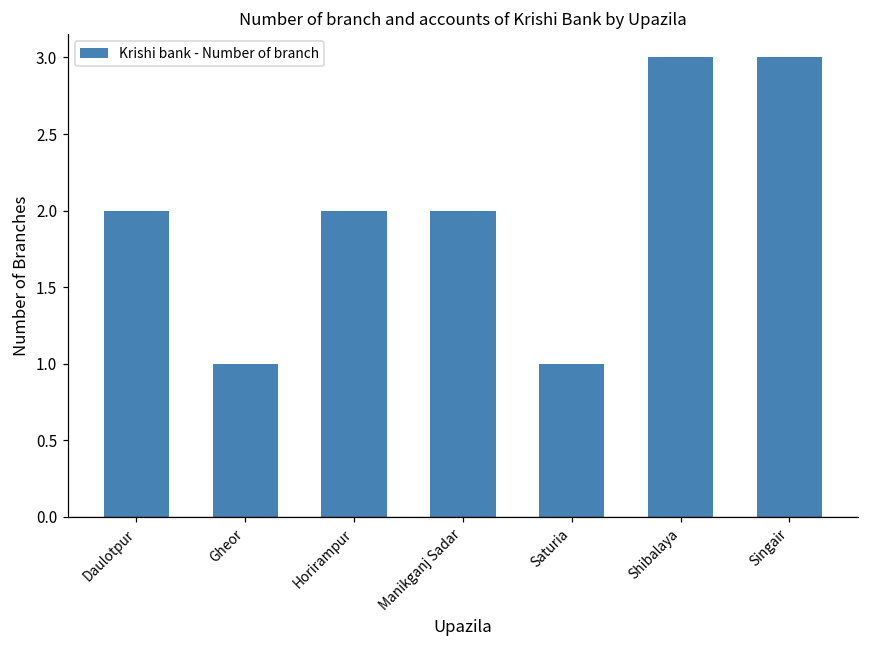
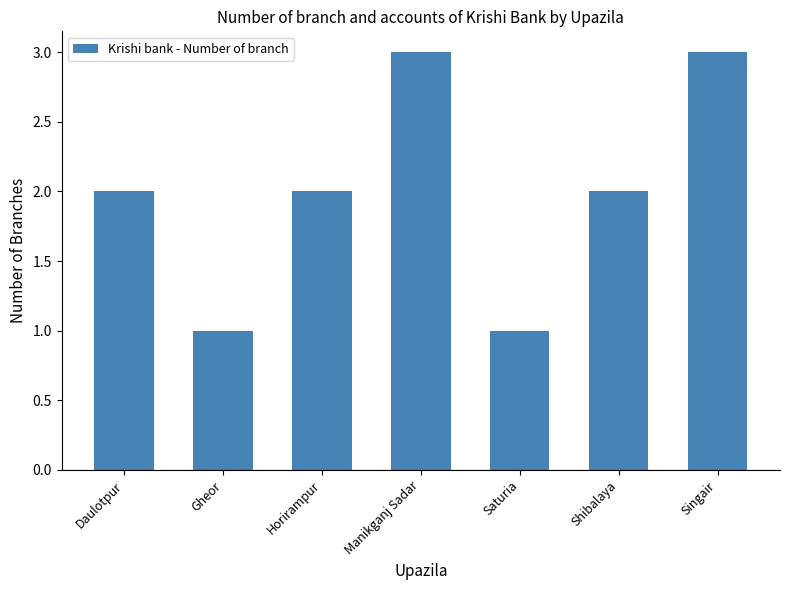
  {
    "Daulotpur": 2,
    "Gheor": 1,
    "Horirampur": 2,
-   "Manikganj Sadar": 2,
+   "Manikganj Sadar": 3,
    "Saturia": 1,
-   "Shibalaya": 3,
+   "Shibalaya": 2,
    "Singair": 3
  }
